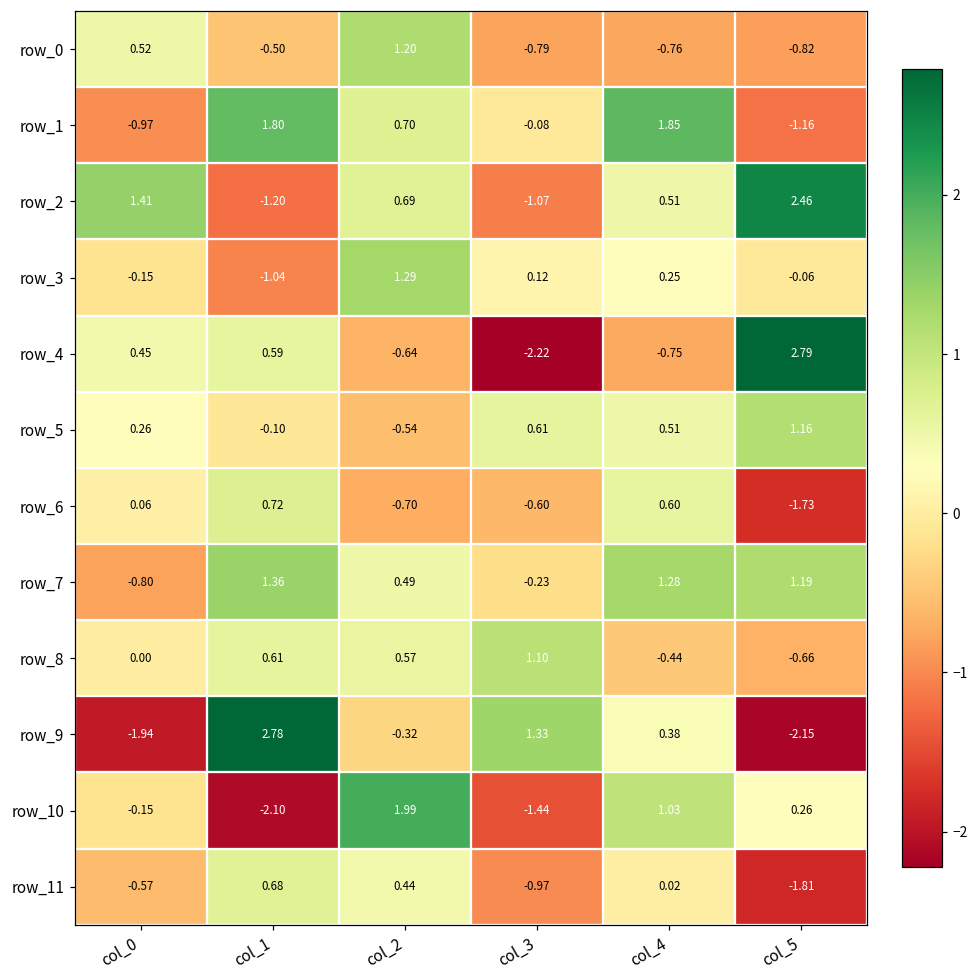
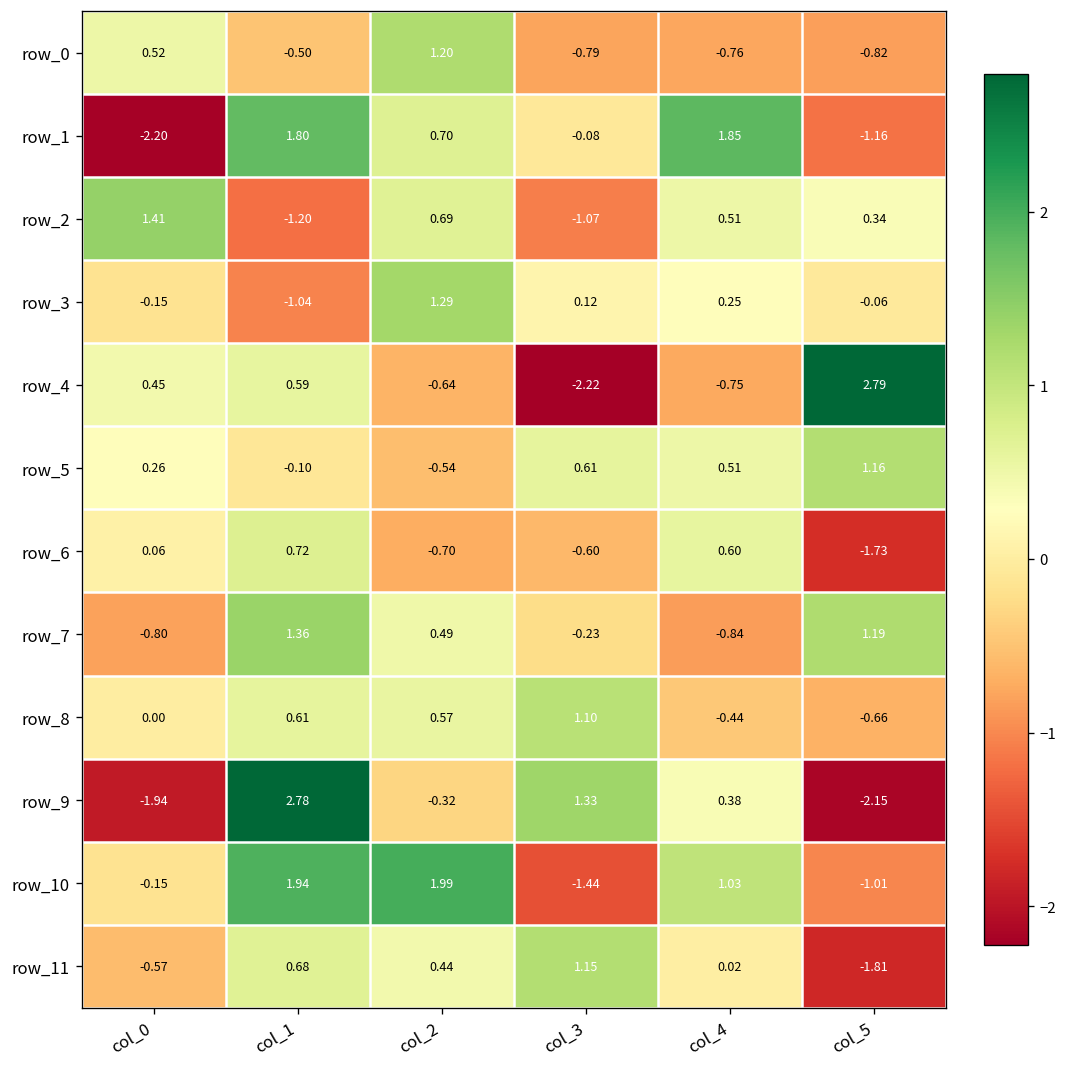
  {
    "row_0": {
      "col_0": 0.52,
      "col_1": -0.50,
      "col_2": 1.20,
      "col_3": -0.79,
      "col_4": -0.76,
      "col_5": -0.82
    },
    "row_1": {
-     "col_0": -0.97,
+     "col_0": -2.20,
      "col_1": 1.80,
      "col_2": 0.70,
      "col_3": -0.08,
      "col_4": 1.85,
      "col_5": -1.16
    },
    "row_2": {
      "col_0": 1.41,
      "col_1": -1.20,
      "col_2": 0.69,
      "col_3": -1.07,
      "col_4": 0.51,
-     "col_5": 2.46
+     "col_5": 0.34
    },
    "row_3": {
      "col_0": -0.15,
      "col_1": -1.04,
      "col_2": 1.29,
      "col_3": 0.12,
      "col_4": 0.25,
      "col_5": -0.06
    },
    "row_4": {
      "col_0": 0.45,
      "col_1": 0.59,
      "col_2": -0.64,
      "col_3": -2.22,
      "col_4": -0.75,
      "col_5": 2.79
    },
    "row_5": {
      "col_0": 0.26,
      "col_1": -0.10,
      "col_2": -0.54,
      "col_3": 0.61,
      "col_4": 0.51,
      "col_5": 1.16
    },
    "row_6": {
      "col_0": 0.06,
      "col_1": 0.72,
      "col_2": -0.70,
      "col_3": -0.60,
      "col_4": 0.60,
      "col_5": -1.73
    },
    "row_7": {
      "col_0": -0.80,
      "col_1": 1.36,
      "col_2": 0.49,
      "col_3": -0.23,
-     "col_4": 1.28,
+     "col_4": -0.84,
      "col_5": 1.19
    },
    "row_8": {
      "col_0": 0.00,
      "col_1": 0.61,
      "col_2": 0.57,
      "col_3": 1.10,
      "col_4": -0.44,
      "col_5": -0.66
    },
    "row_9": {
      "col_0": -1.94,
      "col_1": 2.78,
      "col_2": -0.32,
      "col_3": 1.33,
      "col_4": 0.38,
      "col_5": -2.15
    },
    "row_10": {
      "col_0": -0.15,
-     "col_1": -2.10,
+     "col_1": 1.94,
      "col_2": 1.99,
      "col_3": -1.44,
      "col_4": 1.03,
-     "col_5": 0.26
+     "col_5": -1.01
    },
    "row_11": {
      "col_0": -0.57,
      "col_1": 0.68,
      "col_2": 0.44,
-     "col_3": -0.97,
+     "col_3": 1.15,
      "col_4": 0.02,
      "col_5": -1.81
    }
  }
